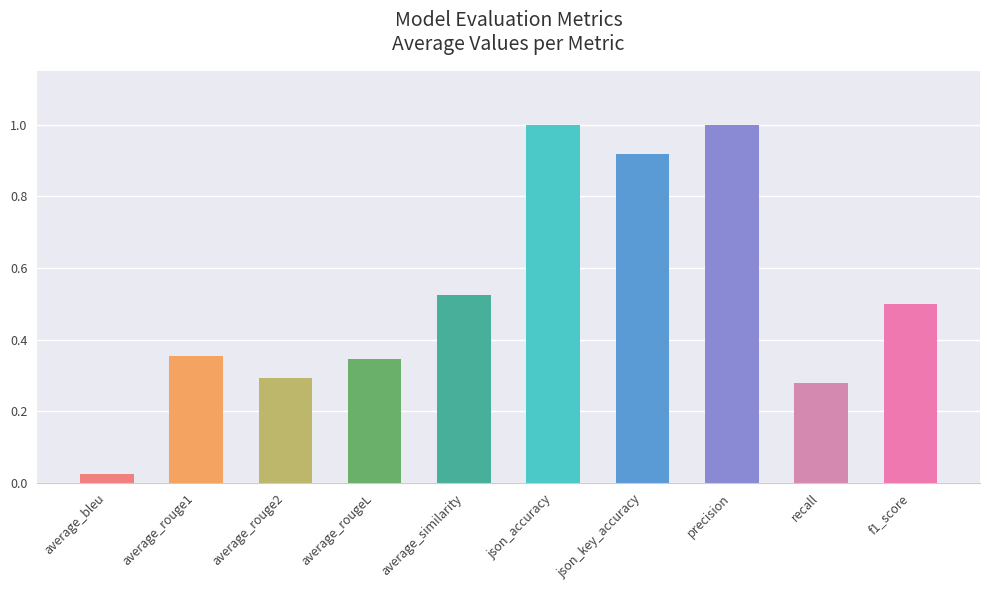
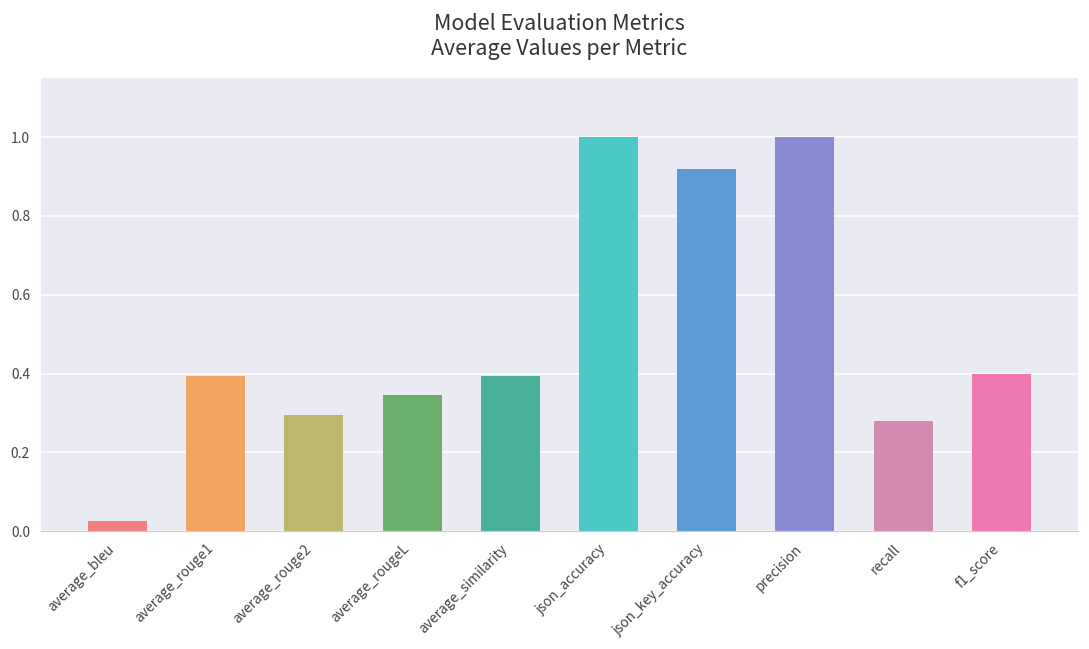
  {
    "average_bleu": 0.02,
-   "average_rouge1": 0.35,
+   "average_rouge1": 0.39,
    "average_rouge2": 0.29,
    "average_rougeL": 0.34,
-   "average_similarity": 0.52,
+   "average_similarity": 0.39,
    "json_accuracy": 1.00,
    "json_key_accuracy": 0.92,
    "precision": 1.00,
    "recall": 0.28,
-   "f1_score": 0.5
+   "f1_score": 0.4
  }
